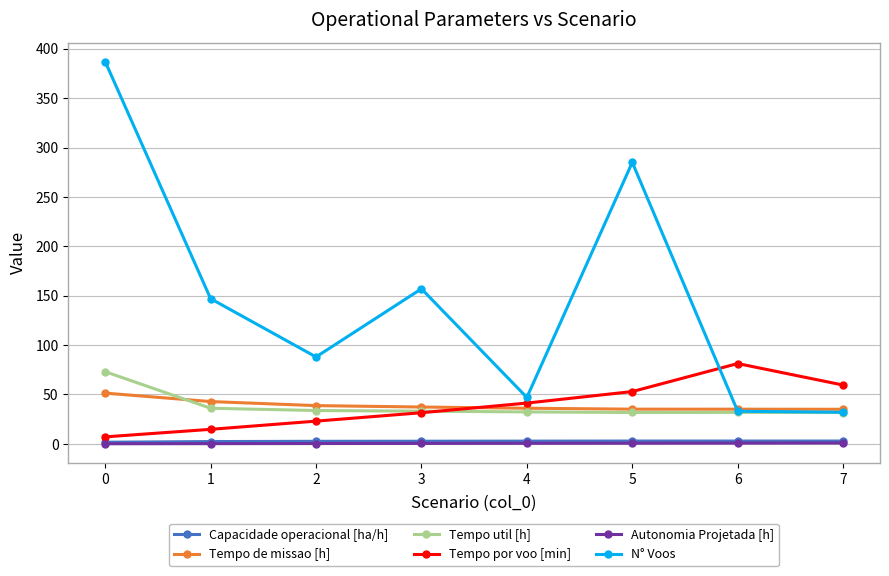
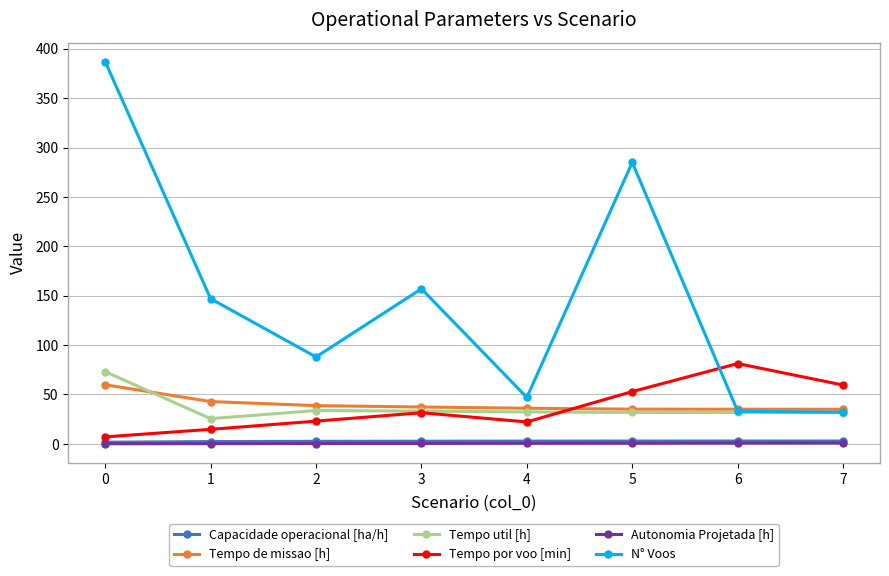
  {
    "Tempo de missao [h]": {
-     "0": 50,
+     "0": 60,
      "1": 40,
      "2": 40,
      "3": 40,
      "4": 40,
      "5": 40,
      "7": 40
    },
    "Tempo util [h]": {
      "0": 70,
-     "1": 40,
+     "1": 30,
      "2": 30,
      "4": 30,
      "5": 30
    },
    "Tempo por voo [min]": {
      "0": 10,
      "1": 10,
      "2": 20,
-     "4": 40,
+     "4": 20,
      "5": 50,
      "6": 80,
      "7": 60
    },
    "N° Voos": {
      "0": 390,
      "1": 150,
      "2": 90,
      "3": 160,
      "4": 50,
      "5": 290
    }
  }
